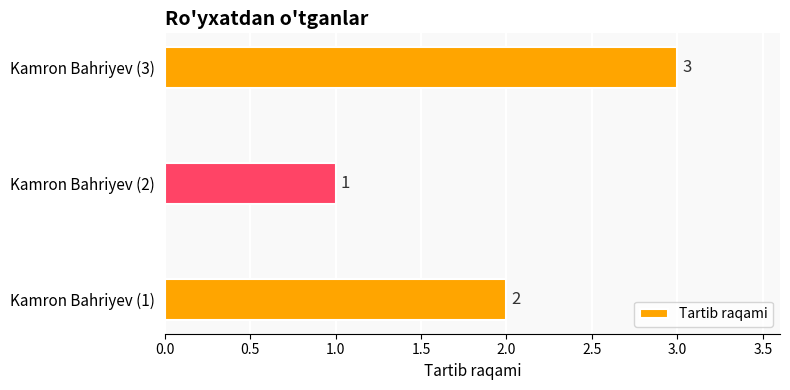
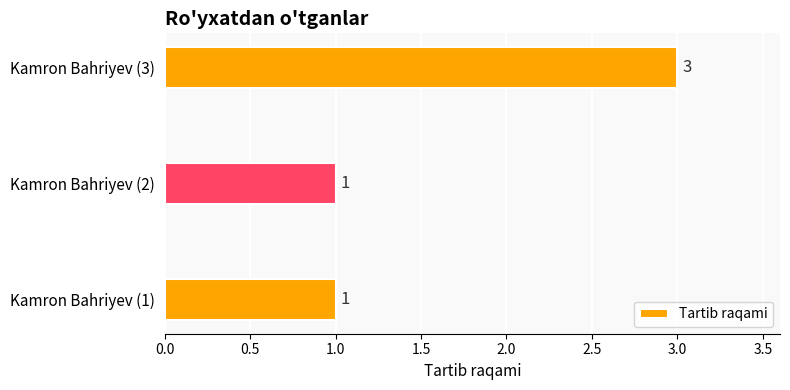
  {
    "Kamron Bahriyev (3)": 3,
    "Kamron Bahriyev (2)": 1,
-   "Kamron Bahriyev (1)": 2
+   "Kamron Bahriyev (1)": 1
  }
